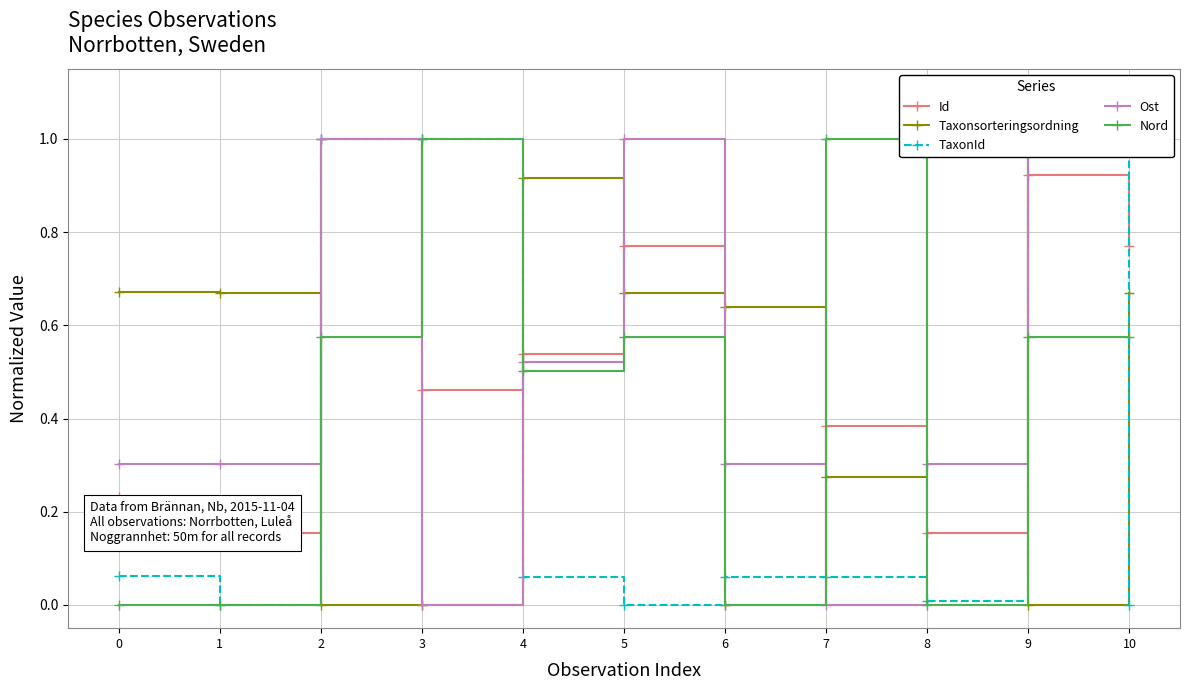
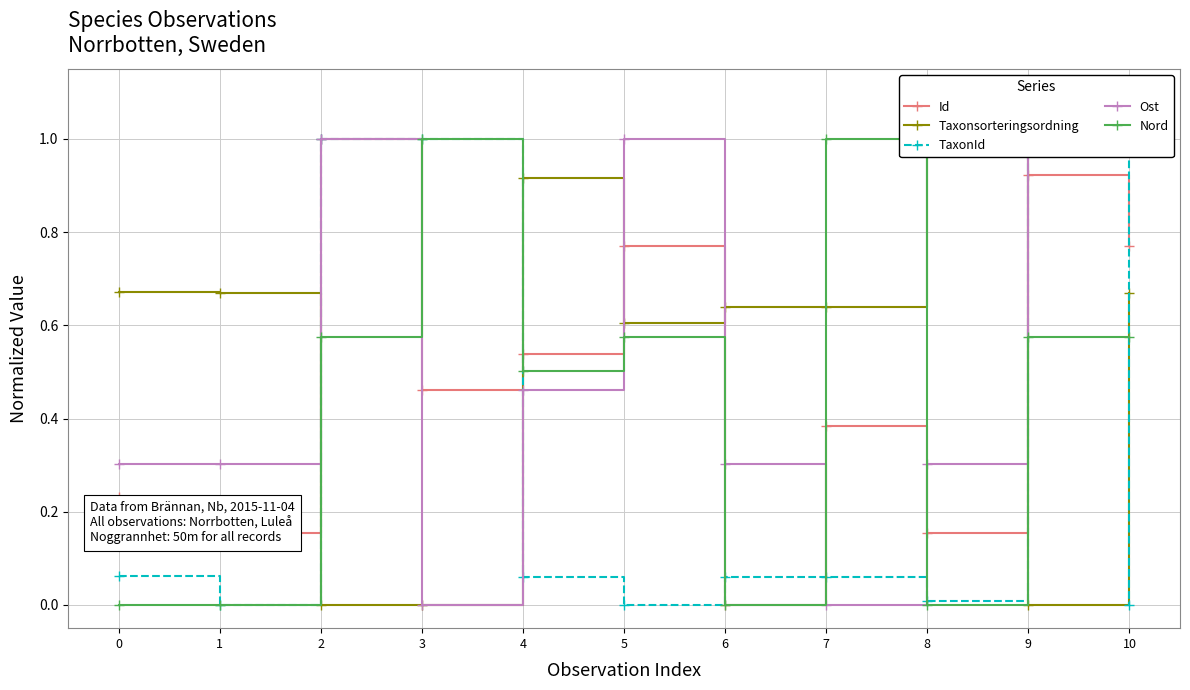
  {
    "Id": {
      "3": 0.46,
      "4": 0.54,
      "5": 0.77,
      "7": 0.38,
      "8": 0.15,
      "9": 0.92,
      "10": 0.77
    },
    "Taxonsorteringsordning": {
      "0": 0.67,
      "1": 0.67,
      "2": 0.00,
      "4": 0.92,
-     "5": 0.67,
+     "5": 0.60,
      "6": 0.64,
-     "7": 0.27,
+     "7": 0.64,
      "9": 0.00,
      "10": 0.67
    },
    "TaxonId": {
      "0": 0.06,
      "4": 0.06,
      "5": 0.00,
      "6": 0.06,
      "7": 0.06,
      "8": 0.01,
      "10": 0.00
    },
    "Ost": {
      "0": 0.30,
      "1": 0.30,
-     "4": 0.52,
+     "4": 0.46,
      "5": 1.00,
      "6": 0.30,
      "7": 0.00,
      "8": 0.30
    },
    "Nord": {
      "0": 0.00,
      "2": 0.57,
      "4": 0.50,
      "5": 0.57,
      "7": 1.00,
      "8": 0.00,
      "9": 0.57,
      "10": 0.57
    }
  }
